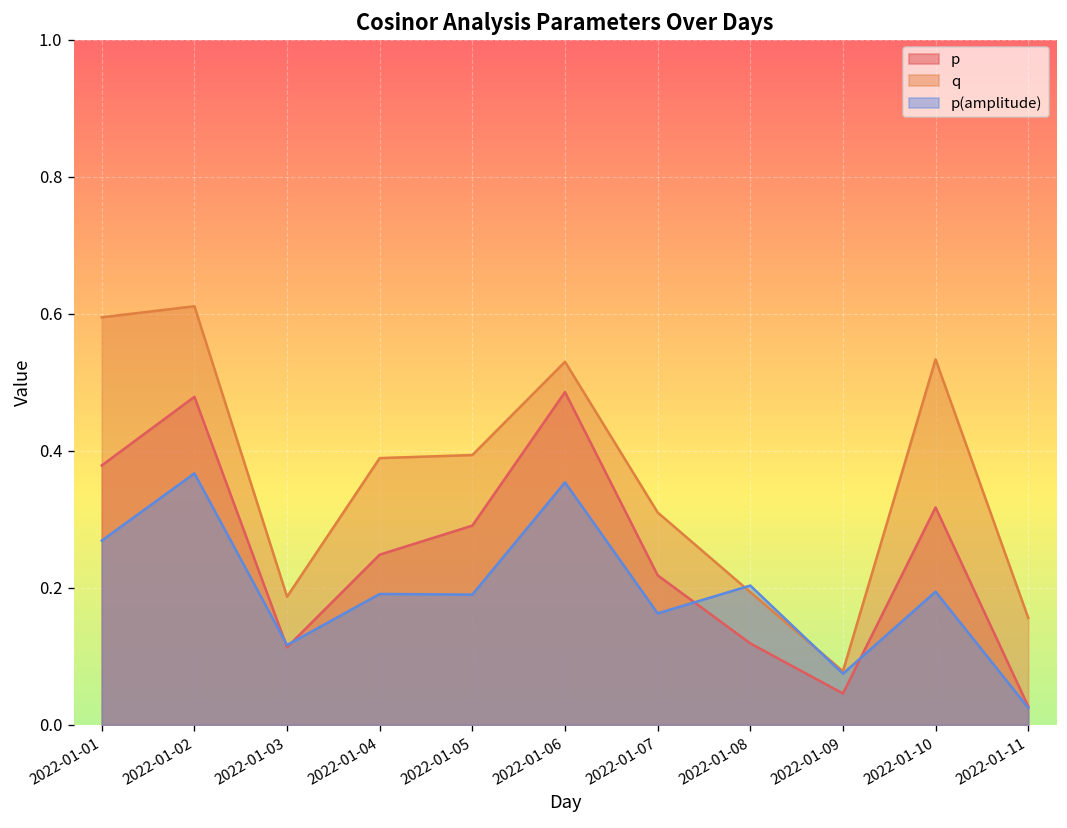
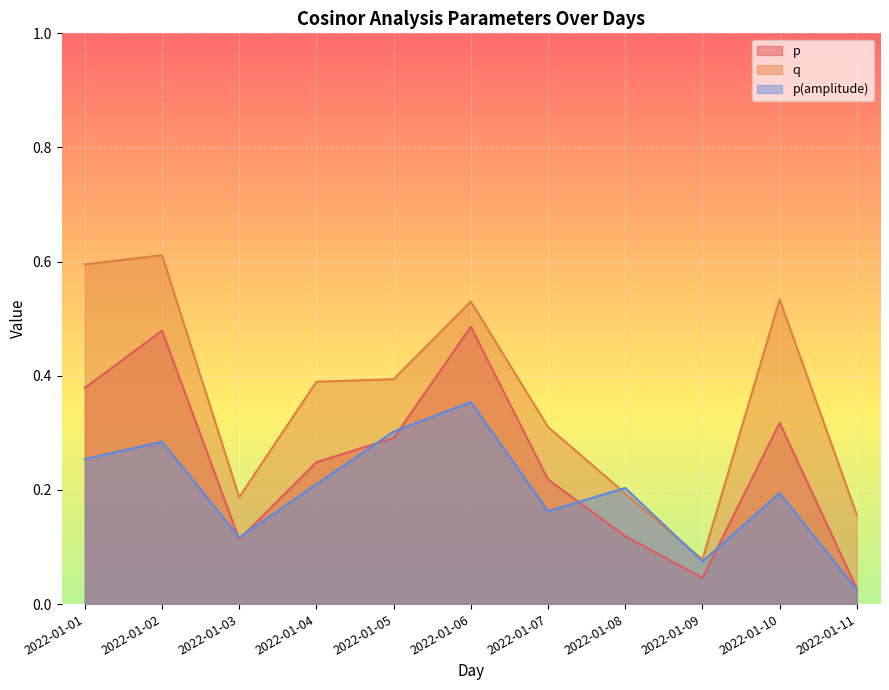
  {
    "p(amplitude)": {
-     "2022-01-01": 0.27,
-     "2022-01-02": 0.37,
-     "2022-01-04": 0.19,
-     "2022-01-05": 0.19,
+     "2022-01-01": 0.25,
+     "2022-01-02": 0.28,
+     "2022-01-04": 0.21,
+     "2022-01-05": 0.30,
      "2022-01-06": 0.35,
      "2022-01-07": 0.16,
      "2022-01-08": 0.20,
      "2022-01-10": 0.19
    }
  }
